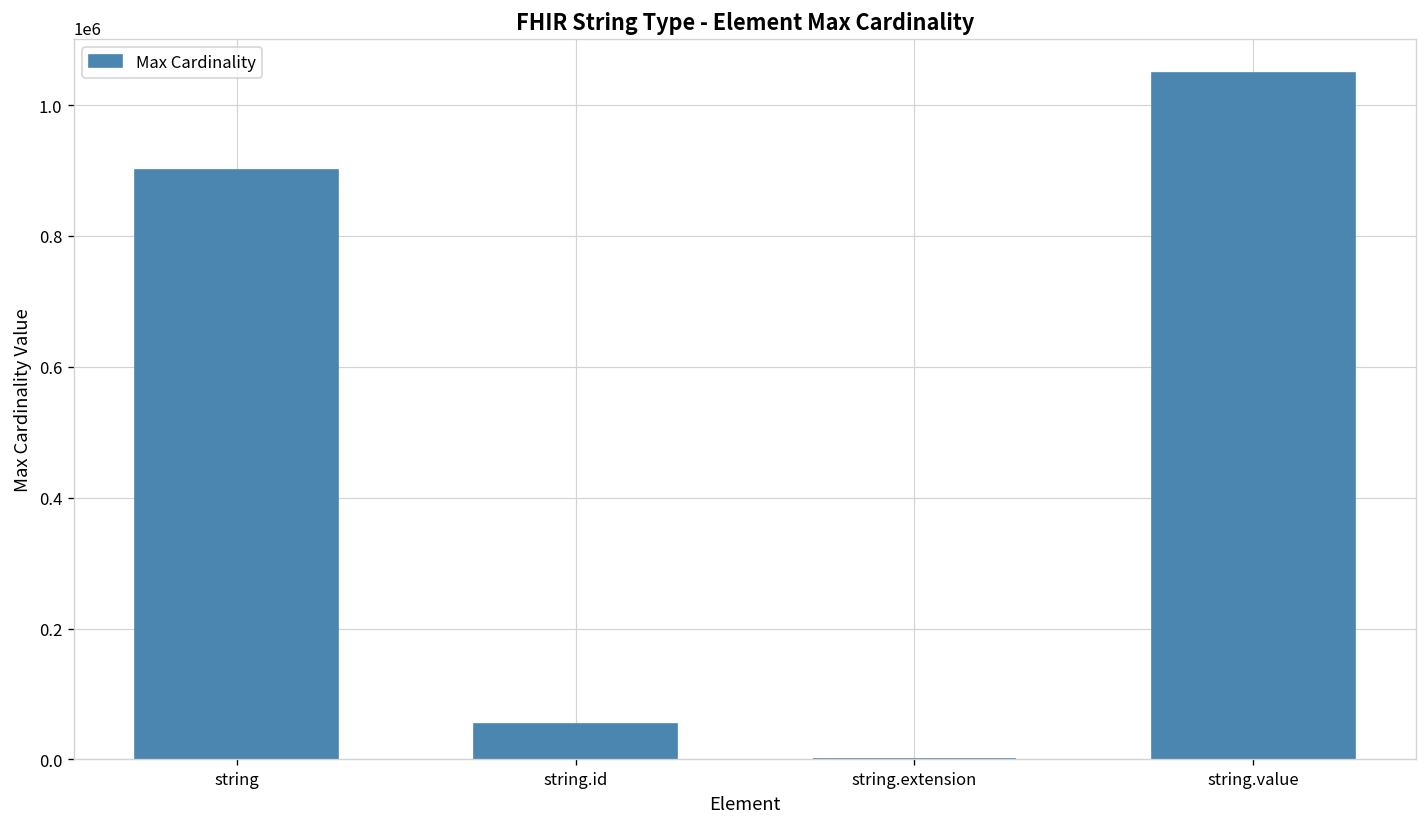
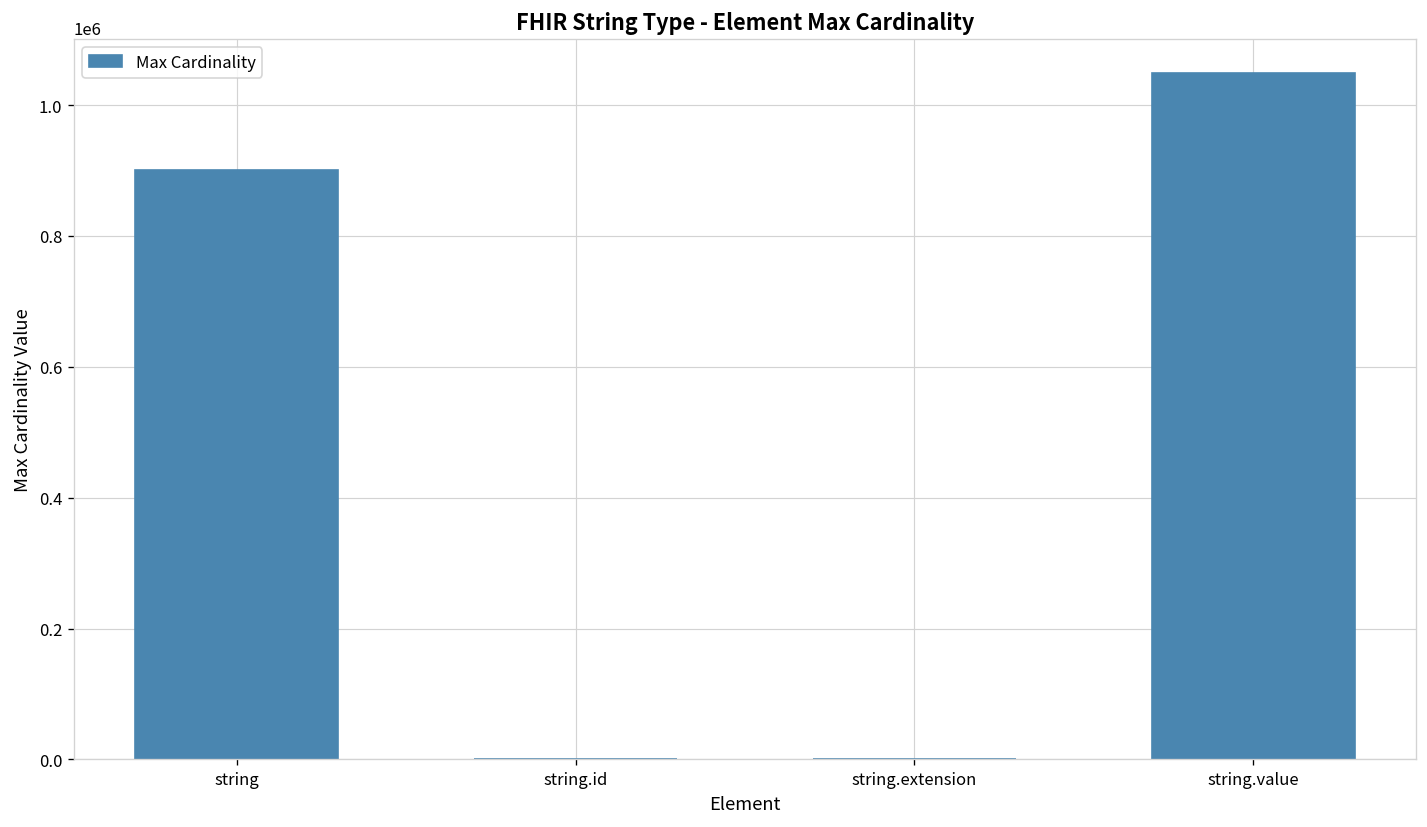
  {
    "string": 900000,
-   "string.id": 50000,
+   "string.id": 0,
    "string.extension": 0,
    "string.value": 1050000
  }
